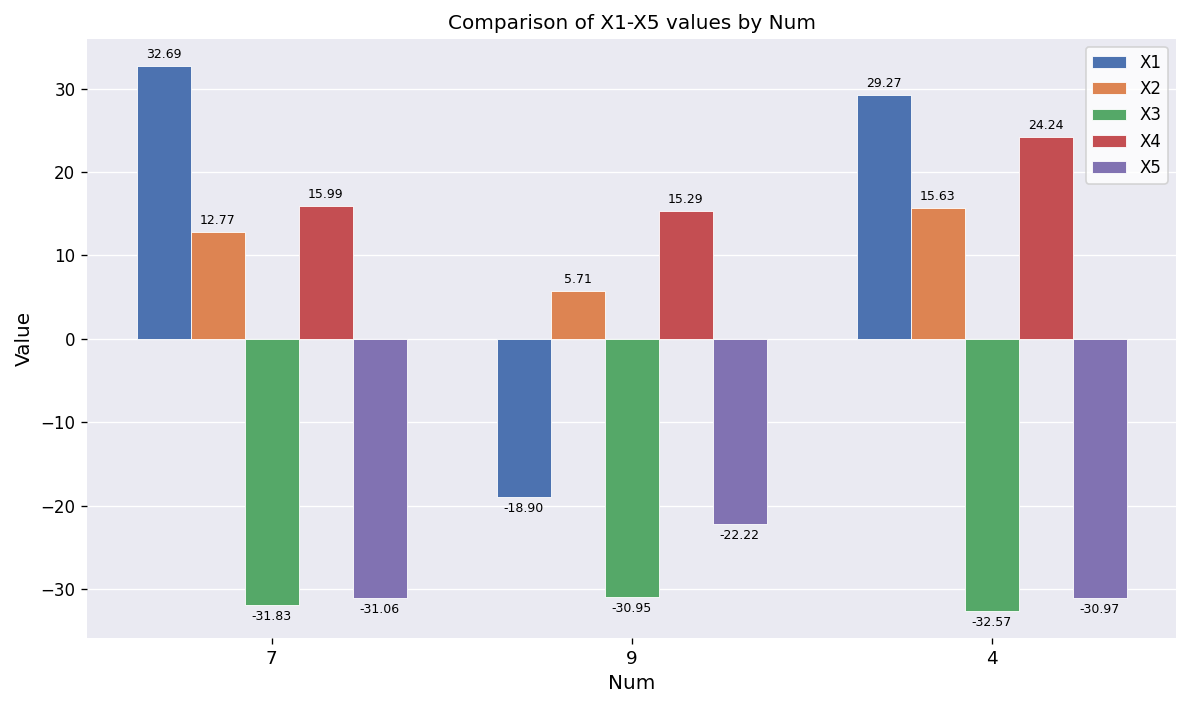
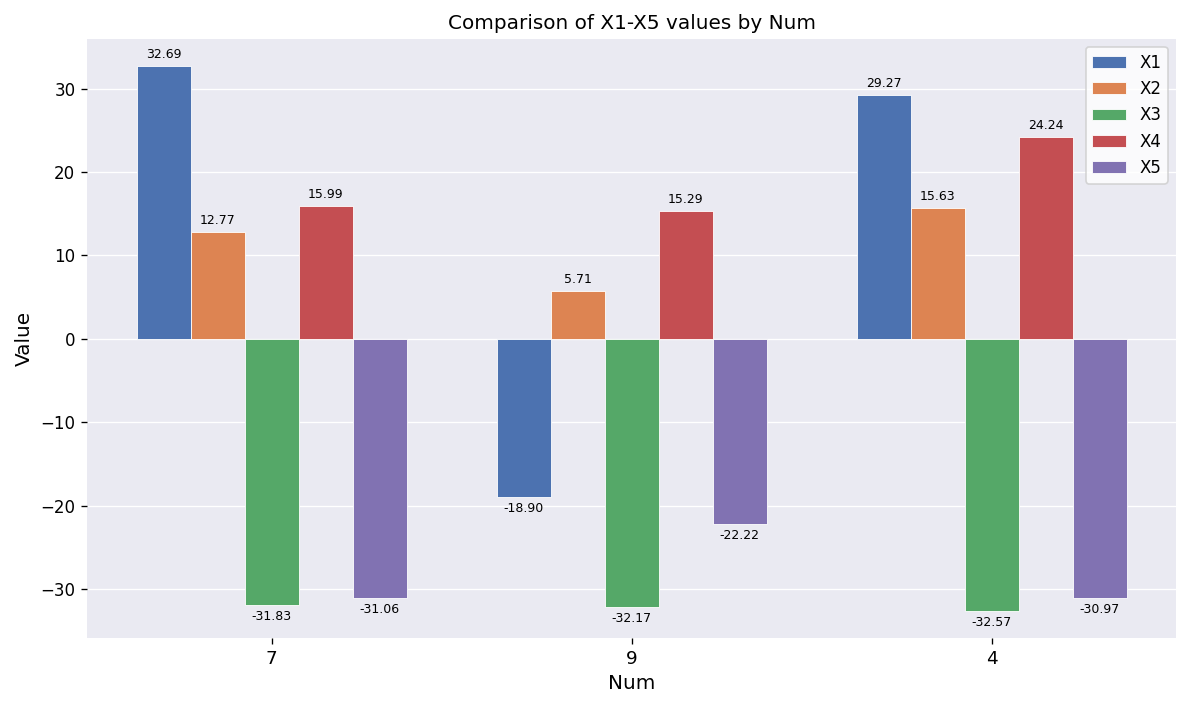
  {
    "X3": {
      "7": -31.83,
-     "9": -30.95,
+     "9": -32.17,
      "4": -32.57
    }
  }
